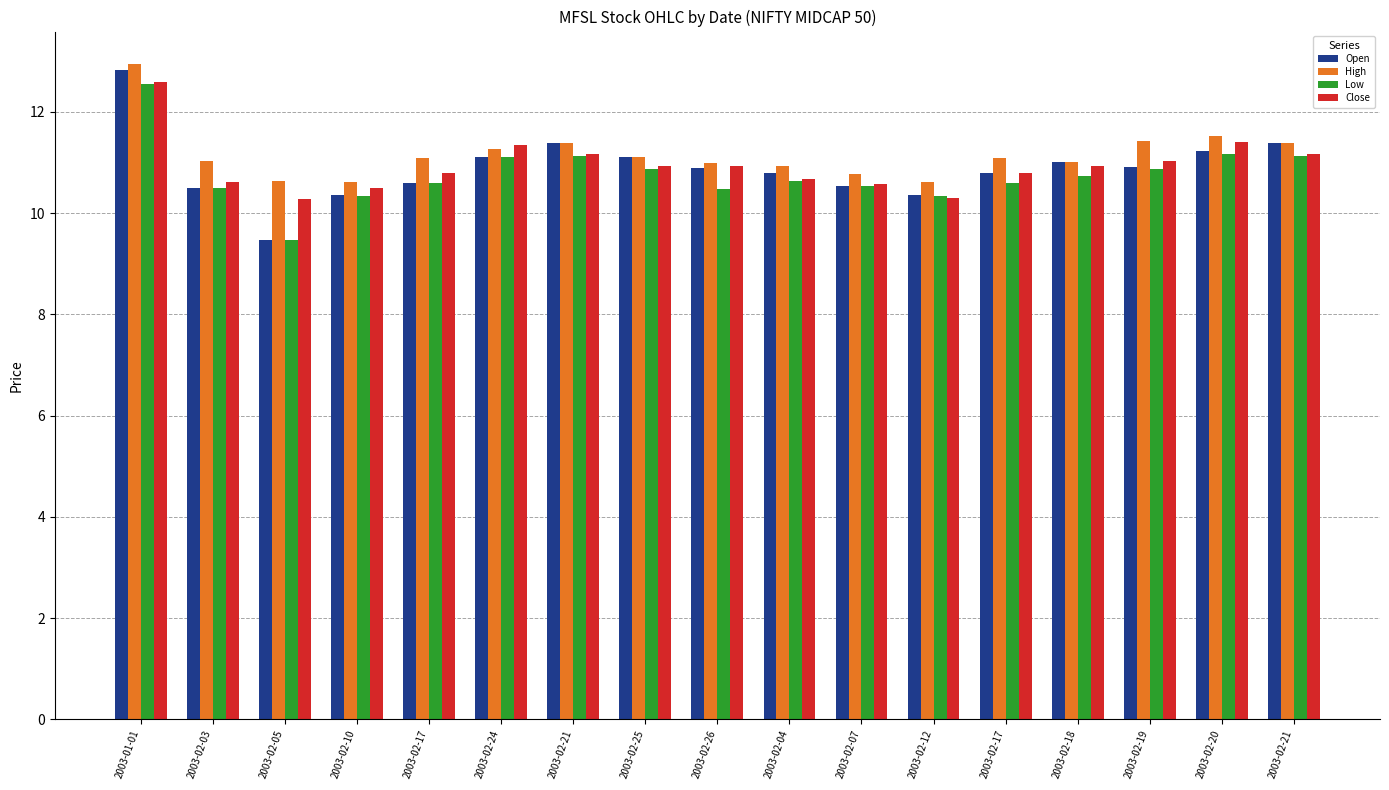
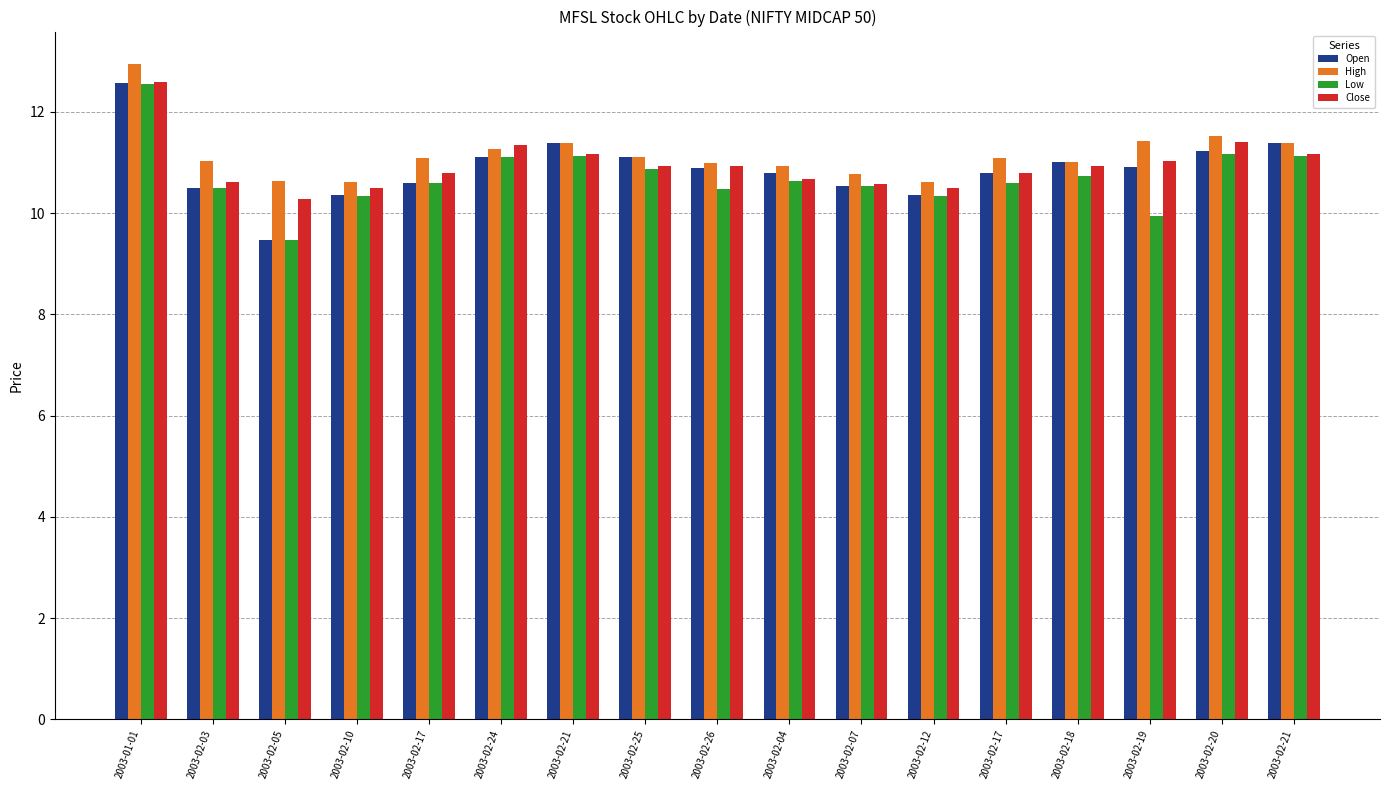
  {
    "Open": {
-     "2003-01-01": 12.8,
+     "2003-01-01": 12.6,
      "2003-02-03": 10.5,
      "2003-02-05": 9.5,
      "2003-02-10": 10.4,
      "2003-02-24": 11.1,
      "2003-02-25": 11.1,
      "2003-02-26": 10.9,
      "2003-02-04": 10.8,
      "2003-02-07": 10.5,
      "2003-02-12": 10.4,
      "2003-02-18": 11.0,
      "2003-02-19": 10.9,
      "2003-02-20": 11.2
    },
    "High": {
      "2003-01-01": 12.9,
      "2003-02-03": 11.0,
      "2003-02-05": 10.6,
      "2003-02-10": 10.6,
      "2003-02-24": 11.3,
      "2003-02-25": 11.1,
      "2003-02-26": 11.0,
      "2003-02-04": 10.9,
      "2003-02-07": 10.8,
      "2003-02-12": 10.6,
      "2003-02-18": 11.0,
      "2003-02-19": 11.4,
      "2003-02-20": 11.5
    },
    "Low": {
      "2003-01-01": 12.6,
      "2003-02-03": 10.5,
      "2003-02-05": 9.5,
      "2003-02-10": 10.3,
      "2003-02-24": 11.1,
      "2003-02-25": 10.9,
      "2003-02-26": 10.5,
      "2003-02-04": 10.6,
      "2003-02-07": 10.5,
      "2003-02-12": 10.3,
      "2003-02-18": 10.7,
-     "2003-02-19": 10.9,
+     "2003-02-19": 10.0,
      "2003-02-20": 11.2
    },
    "Close": {
      "2003-01-01": 12.6,
      "2003-02-03": 10.6,
      "2003-02-05": 10.3,
      "2003-02-10": 10.5,
      "2003-02-24": 11.4,
      "2003-02-25": 10.9,
      "2003-02-26": 10.9,
      "2003-02-04": 10.7,
      "2003-02-07": 10.6,
-     "2003-02-12": 10.3,
+     "2003-02-12": 10.5,
      "2003-02-18": 10.9,
      "2003-02-19": 11.0,
      "2003-02-20": 11.4
    }
  }
